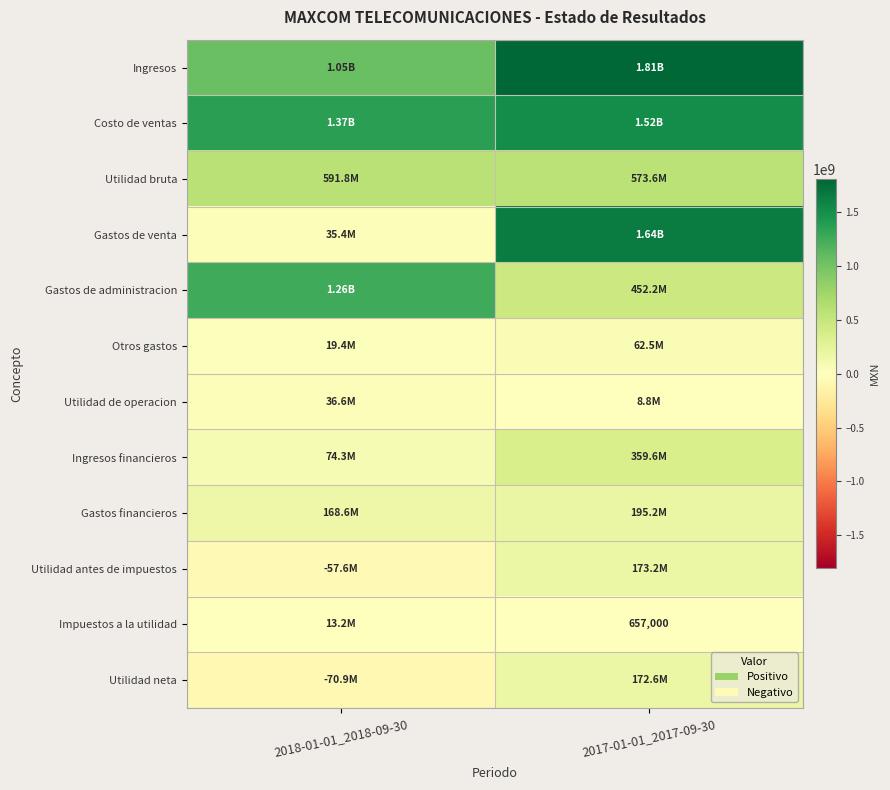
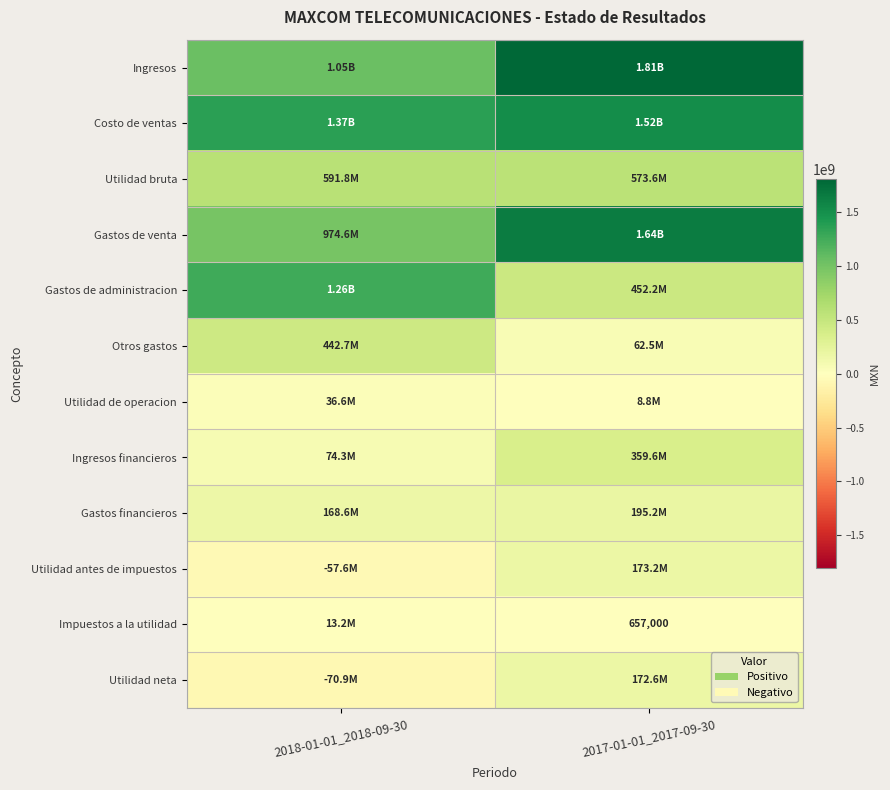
  {
    "Ingresos": {
      "2018-01-01_2018-09-30": "1.05B",
      "2017-01-01_2017-09-30": "1.81B"
    },
    "Costo de ventas": {
      "2018-01-01_2018-09-30": "1.37B",
      "2017-01-01_2017-09-30": "1.52B"
    },
    "Utilidad bruta": {
      "2018-01-01_2018-09-30": "591.8M",
      "2017-01-01_2017-09-30": "573.6M"
    },
    "Gastos de venta": {
-     "2018-01-01_2018-09-30": "35.4M",
+     "2018-01-01_2018-09-30": "974.6M",
      "2017-01-01_2017-09-30": "1.64B"
    },
    "Gastos de administracion": {
      "2018-01-01_2018-09-30": "1.26B",
      "2017-01-01_2017-09-30": "452.2M"
    },
    "Otros gastos": {
-     "2018-01-01_2018-09-30": "19.4M",
+     "2018-01-01_2018-09-30": "442.7M",
      "2017-01-01_2017-09-30": "62.5M"
    },
    "Utilidad de operacion": {
      "2018-01-01_2018-09-30": "36.6M",
      "2017-01-01_2017-09-30": "8.8M"
    },
    "Ingresos financieros": {
      "2018-01-01_2018-09-30": "74.3M",
      "2017-01-01_2017-09-30": "359.6M"
    },
    "Gastos financieros": {
      "2018-01-01_2018-09-30": "168.6M",
      "2017-01-01_2017-09-30": "195.2M"
    },
    "Utilidad antes de impuestos": {
      "2018-01-01_2018-09-30": "-57.6M",
      "2017-01-01_2017-09-30": "173.2M"
    },
    "Impuestos a la utilidad": {
      "2018-01-01_2018-09-30": "13.2M",
      "2017-01-01_2017-09-30": "657,000"
    },
    "Utilidad neta": {
      "2018-01-01_2018-09-30": "-70.9M",
      "2017-01-01_2017-09-30": "172.6M"
    }
  }
